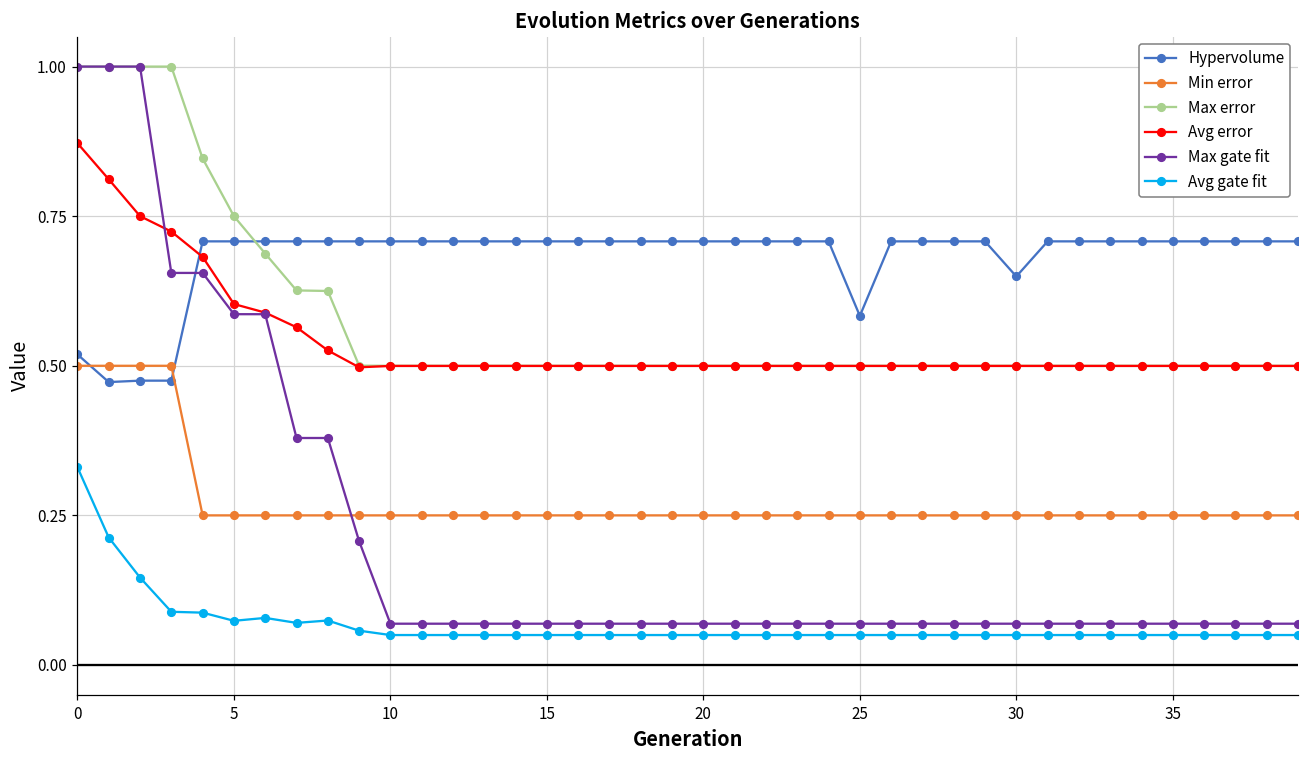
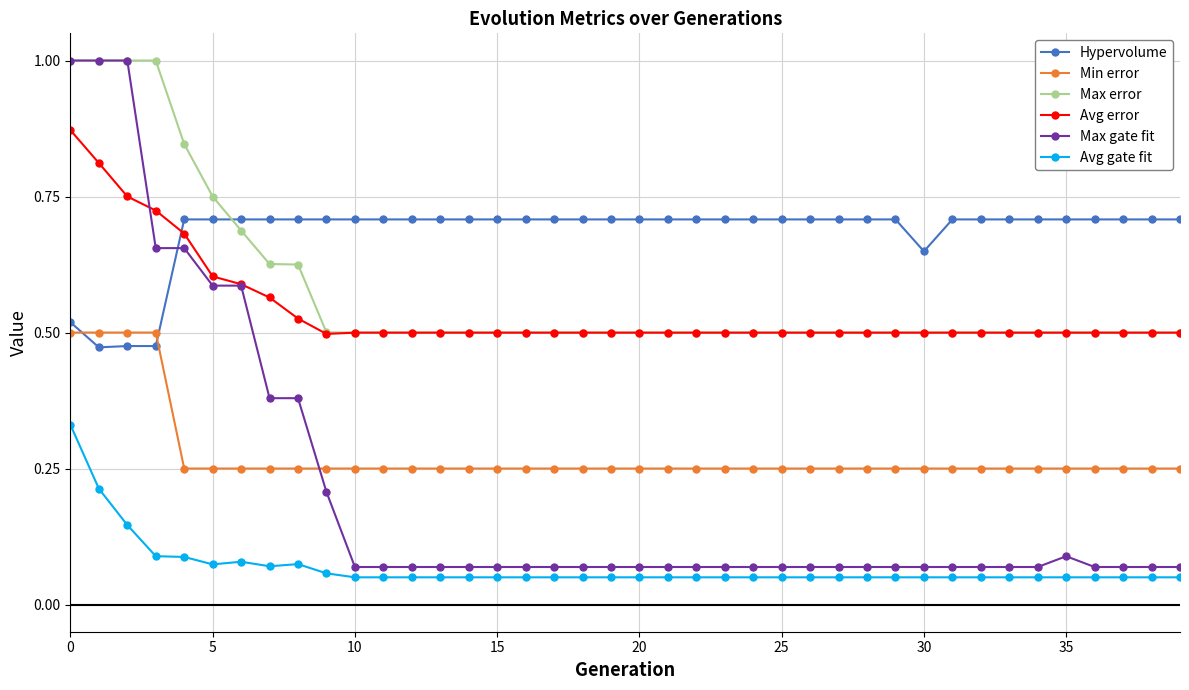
  {
    "Hypervolume": {
      "0": 0.52,
      "5": 0.71,
      "10": 0.71,
      "15": 0.71,
      "20": 0.71,
-     "25": 0.58,
+     "25": 0.71,
      "30": 0.65,
      "35": 0.71
    },
    "Min error": {
      "0": 0.50,
      "5": 0.25,
      "10": 0.25,
      "15": 0.25,
      "20": 0.25,
      "25": 0.25,
      "30": 0.25,
      "35": 0.25
    },
    "Max error": {
      "5": 0.75
    },
    "Avg error": {
      "0": 0.87,
      "5": 0.60
    },
    "Max gate fit": {
      "5": 0.59,
      "10": 0.07,
      "15": 0.07,
      "20": 0.07,
      "25": 0.07,
      "30": 0.07,
-     "35": 0.07
+     "35": 0.09
    },
    "Avg gate fit": {
      "0": 0.33,
      "5": 0.07,
      "10": 0.05,
      "15": 0.05,
      "20": 0.05,
      "25": 0.05,
      "30": 0.05,
      "35": 0.05
    }
  }
